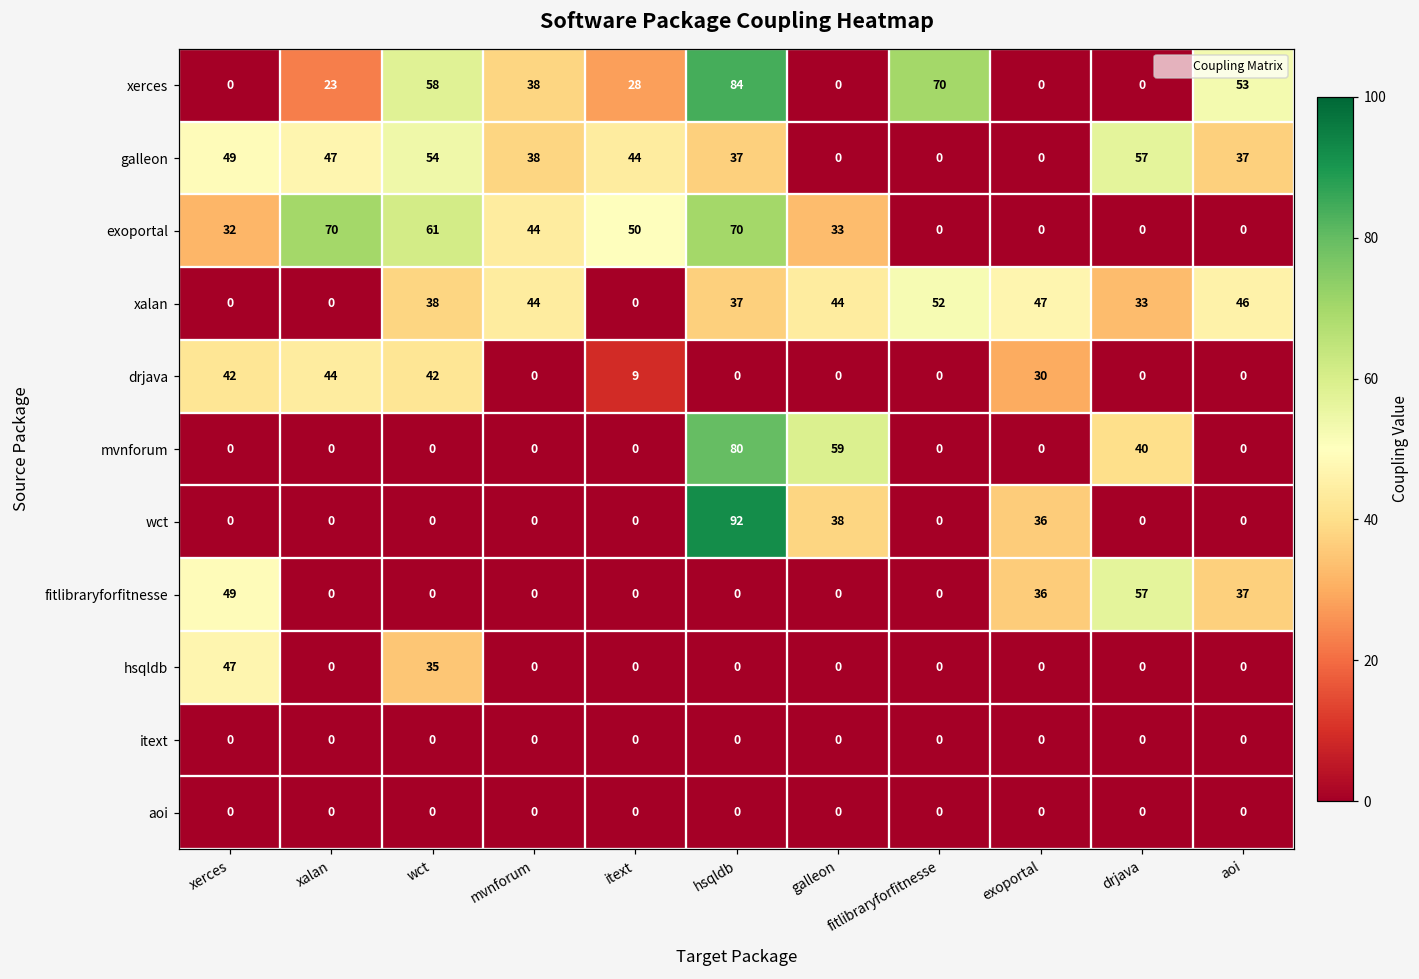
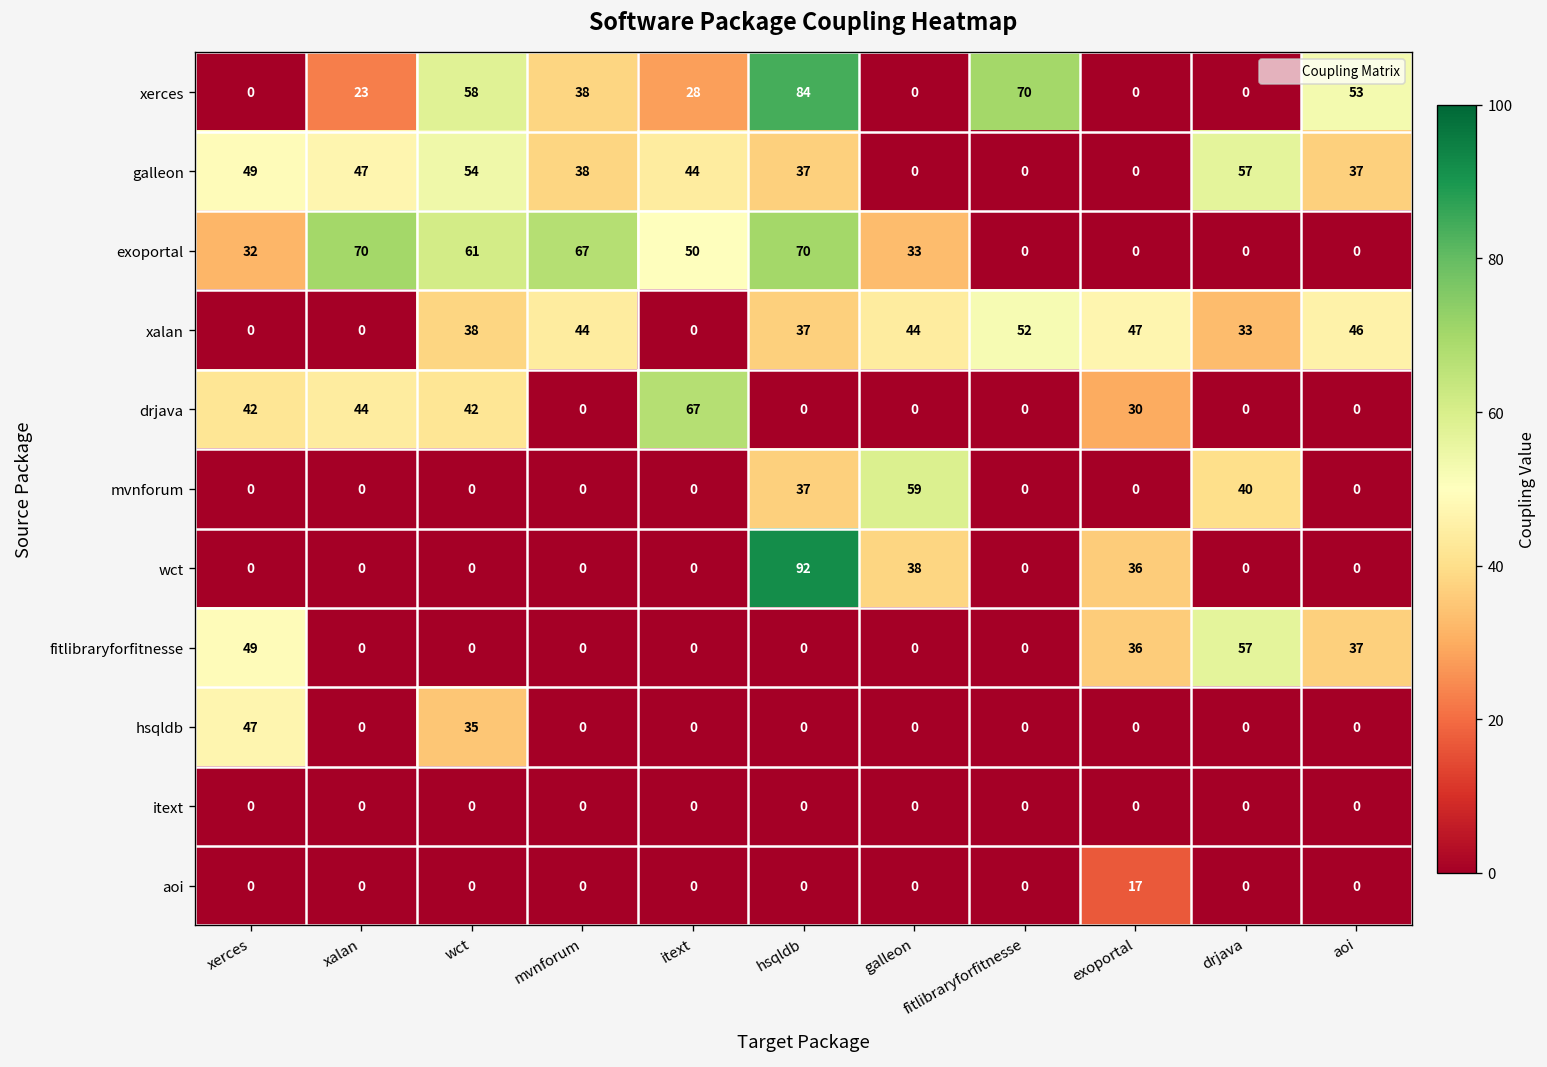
  {
    "xerces": {
      "xerces": 0,
      "xalan": 23,
      "wct": 58,
      "mvnforum": 38,
      "itext": 28,
      "hsqldb": 84,
      "galleon": 0,
      "fitlibraryforfitnesse": 70,
      "exoportal": 0,
      "drjava": 0,
      "aoi": 53
    },
    "galleon": {
      "xerces": 49,
      "xalan": 47,
      "wct": 54,
      "mvnforum": 38,
      "itext": 44,
      "hsqldb": 37,
      "galleon": 0,
      "fitlibraryforfitnesse": 0,
      "exoportal": 0,
      "drjava": 57,
      "aoi": 37
    },
    "exoportal": {
      "xerces": 32,
      "xalan": 70,
      "wct": 61,
-     "mvnforum": 44,
+     "mvnforum": 67,
      "itext": 50,
      "hsqldb": 70,
      "galleon": 33,
      "fitlibraryforfitnesse": 0,
      "exoportal": 0,
      "drjava": 0,
      "aoi": 0
    },
    "xalan": {
      "xerces": 0,
      "xalan": 0,
      "wct": 38,
      "mvnforum": 44,
      "itext": 0,
      "hsqldb": 37,
      "galleon": 44,
      "fitlibraryforfitnesse": 52,
      "exoportal": 47,
      "drjava": 33,
      "aoi": 46
    },
    "drjava": {
      "xerces": 42,
      "xalan": 44,
      "wct": 42,
      "mvnforum": 0,
-     "itext": 9,
+     "itext": 67,
      "hsqldb": 0,
      "galleon": 0,
      "fitlibraryforfitnesse": 0,
      "exoportal": 30,
      "drjava": 0,
      "aoi": 0
    },
    "mvnforum": {
      "xerces": 0,
      "xalan": 0,
      "wct": 0,
      "mvnforum": 0,
      "itext": 0,
-     "hsqldb": 80,
+     "hsqldb": 37,
      "galleon": 59,
      "fitlibraryforfitnesse": 0,
      "exoportal": 0,
      "drjava": 40,
      "aoi": 0
    },
    "wct": {
      "xerces": 0,
      "xalan": 0,
      "wct": 0,
      "mvnforum": 0,
      "itext": 0,
      "hsqldb": 92,
      "galleon": 38,
      "fitlibraryforfitnesse": 0,
      "exoportal": 36,
      "drjava": 0,
      "aoi": 0
    },
    "fitlibraryforfitnesse": {
      "xerces": 49,
      "xalan": 0,
      "wct": 0,
      "mvnforum": 0,
      "itext": 0,
      "hsqldb": 0,
      "galleon": 0,
      "fitlibraryforfitnesse": 0,
      "exoportal": 36,
      "drjava": 57,
      "aoi": 37
    },
    "hsqldb": {
      "xerces": 47,
      "xalan": 0,
      "wct": 35,
      "mvnforum": 0,
      "itext": 0,
      "hsqldb": 0,
      "galleon": 0,
      "fitlibraryforfitnesse": 0,
      "exoportal": 0,
      "drjava": 0,
      "aoi": 0
    },
    "itext": {
      "xerces": 0,
      "xalan": 0,
      "wct": 0,
      "mvnforum": 0,
      "itext": 0,
      "hsqldb": 0,
      "galleon": 0,
      "fitlibraryforfitnesse": 0,
      "exoportal": 0,
      "drjava": 0,
      "aoi": 0
    },
    "aoi": {
      "xerces": 0,
      "xalan": 0,
      "wct": 0,
      "mvnforum": 0,
      "itext": 0,
      "hsqldb": 0,
      "galleon": 0,
      "fitlibraryforfitnesse": 0,
-     "exoportal": 0,
+     "exoportal": 17,
      "drjava": 0,
      "aoi": 0
    }
  }
